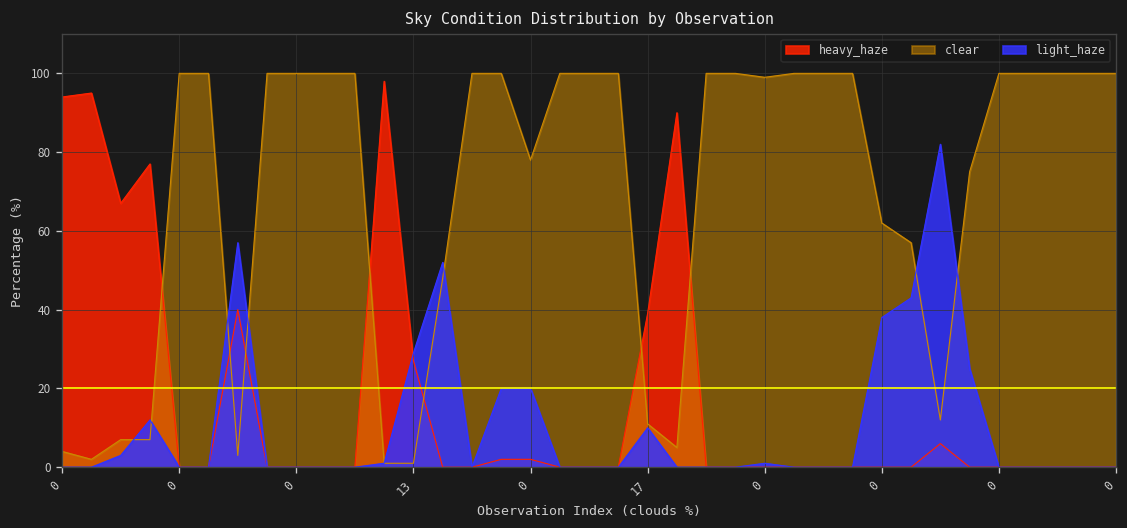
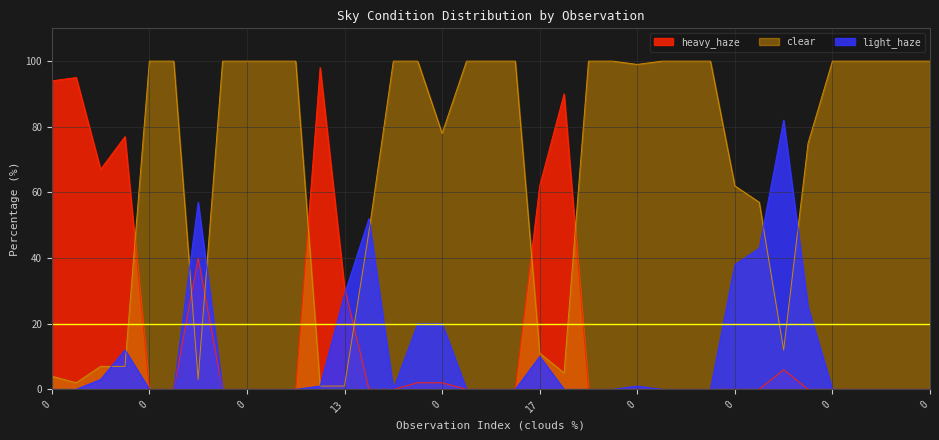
  {
    "heavy_haze": {
-     "13": 27,
-     "17": 39
+     "13": 31,
+     "17": 62
    },
    "clear": {
      "13": 1,
      "17": 11
    },
    "light_haze": {
      "13": 29,
      "17": 10
    }
  }
